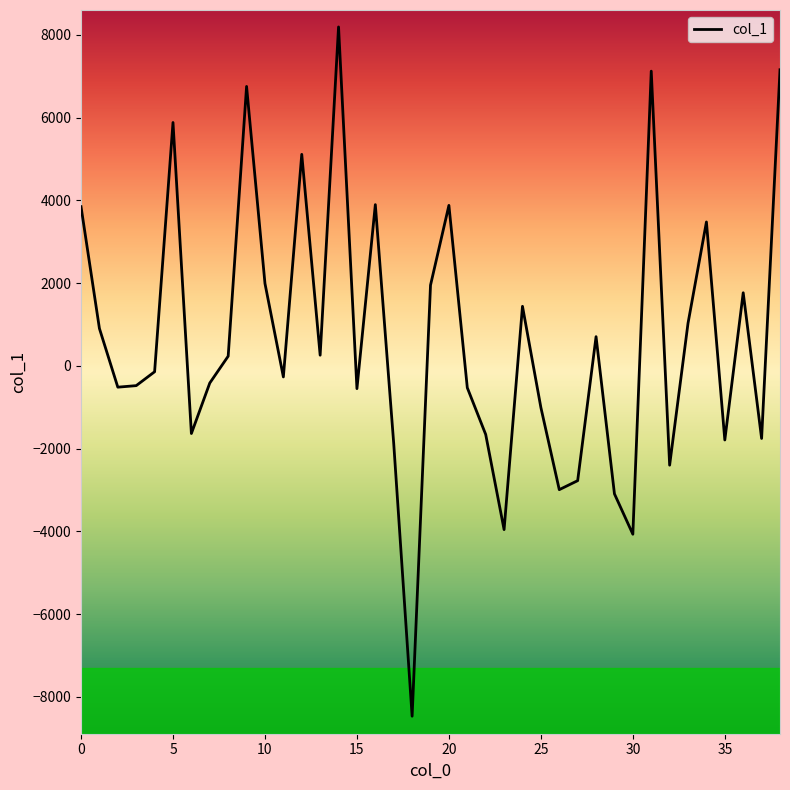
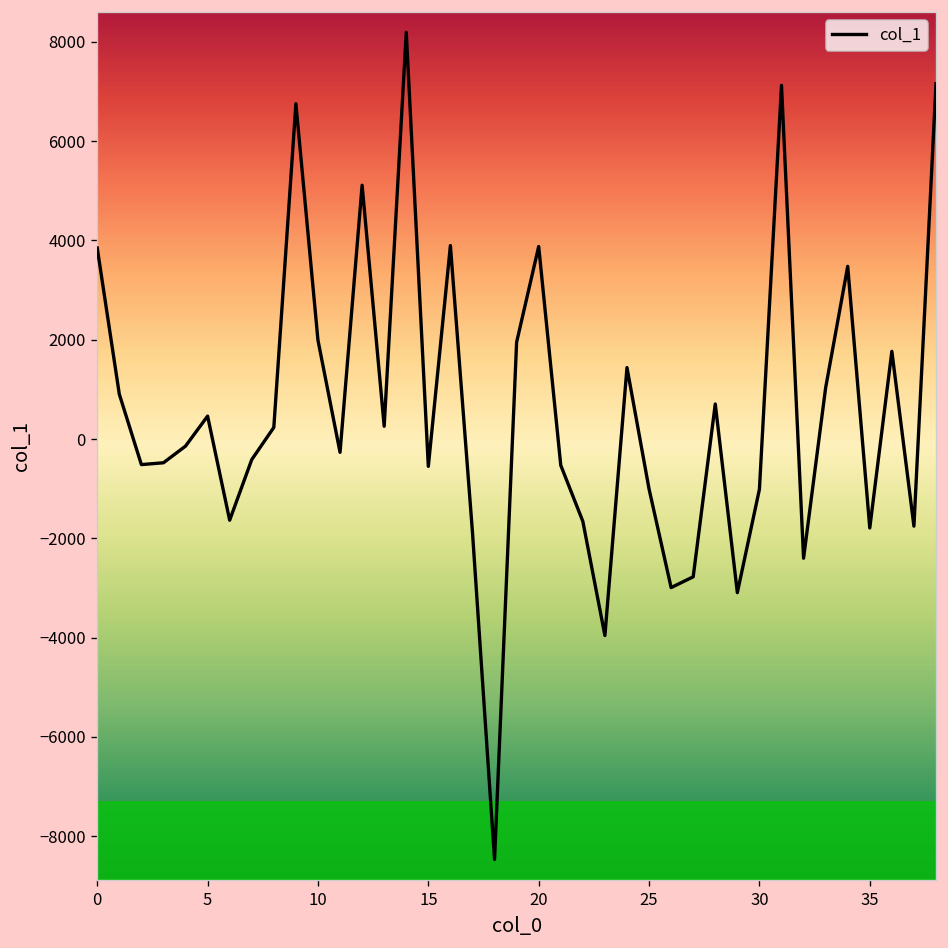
  {
    "0": 3800,
-   "5": 5900,
+   "5": 500,
    "10": 2000,
    "15": -600,
    "20": 3900,
    "25": -1000,
-   "30": -4100,
+   "30": -1000,
    "35": -1800
  }
